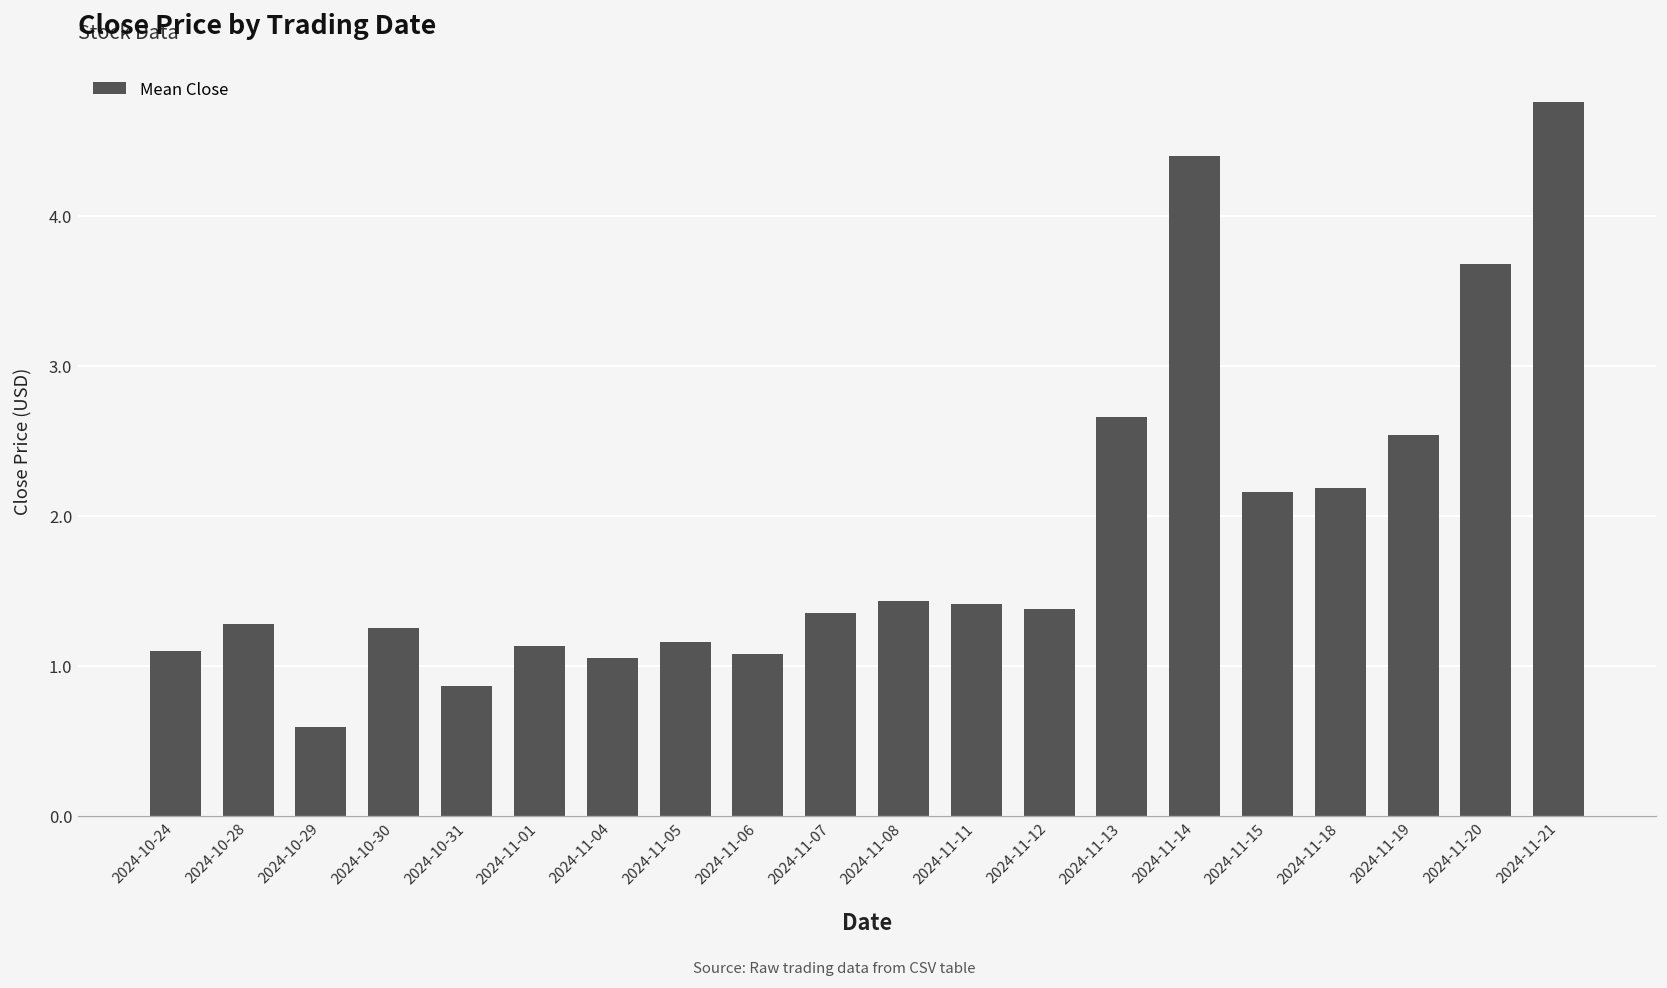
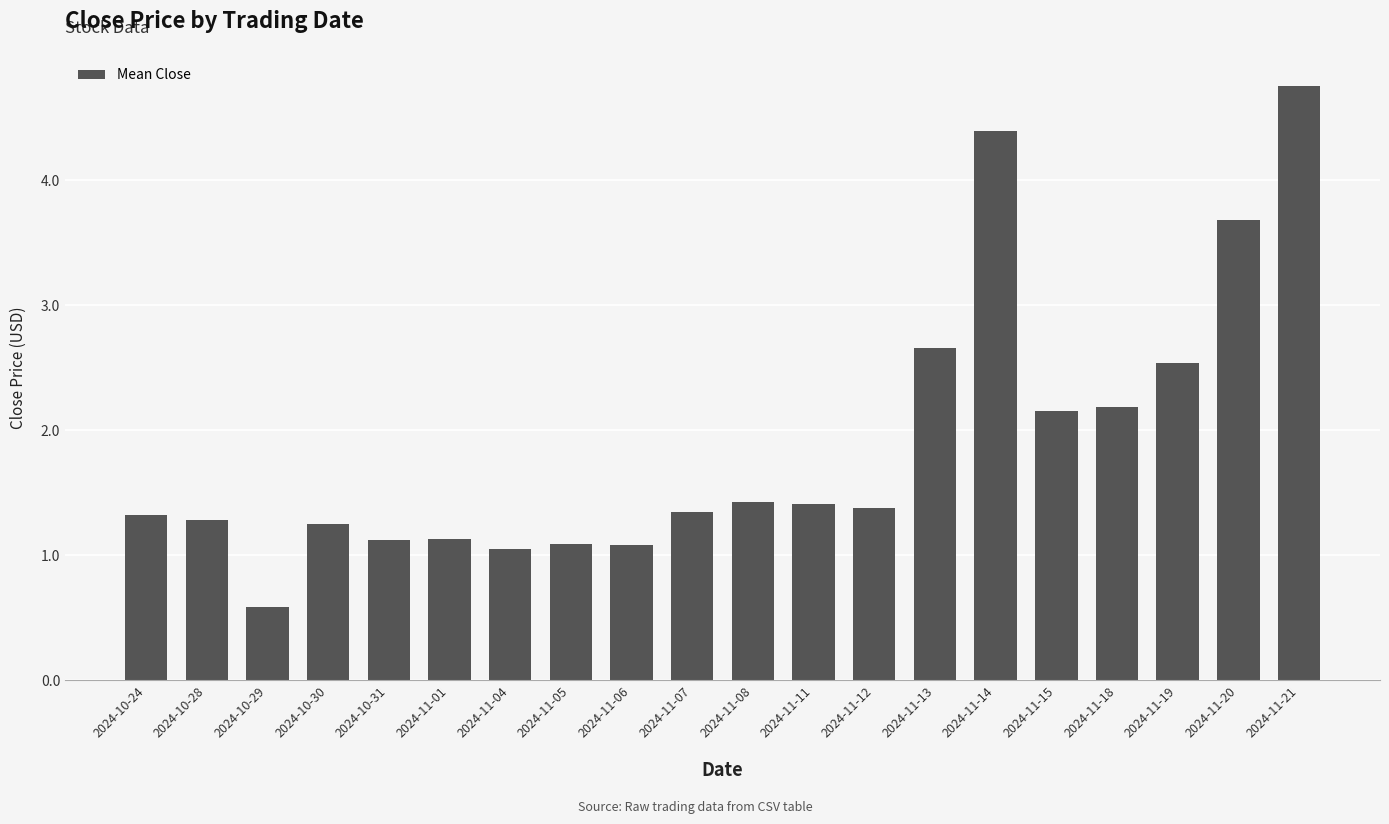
  {
-   "2024-10-24": 1.10,
+   "2024-10-24": 1.33,
    "2024-10-28": 1.28,
    "2024-10-29": 0.59,
    "2024-10-30": 1.25,
-   "2024-10-31": 0.86,
+   "2024-10-31": 1.12,
    "2024-11-01": 1.13,
    "2024-11-04": 1.05,
-   "2024-11-05": 1.16,
+   "2024-11-05": 1.09,
    "2024-11-06": 1.08,
    "2024-11-07": 1.35,
    "2024-11-08": 1.43,
    "2024-11-11": 1.41,
    "2024-11-12": 1.38,
    "2024-11-13": 2.66,
    "2024-11-14": 4.40,
    "2024-11-15": 2.16,
    "2024-11-18": 2.18,
    "2024-11-19": 2.54,
    "2024-11-20": 3.68,
    "2024-11-21": 4.76
  }
